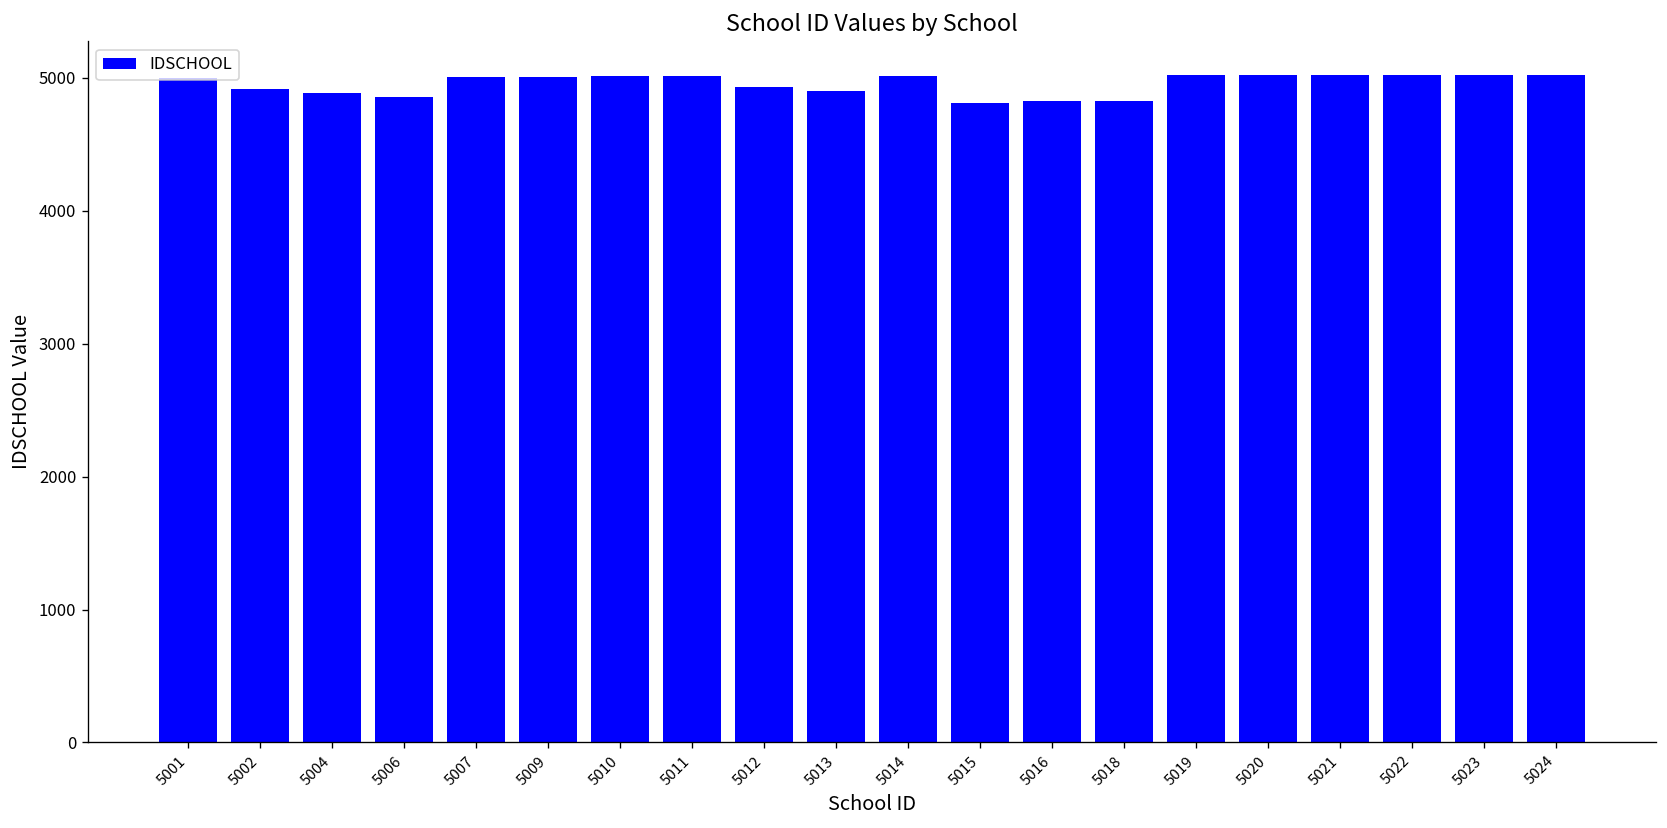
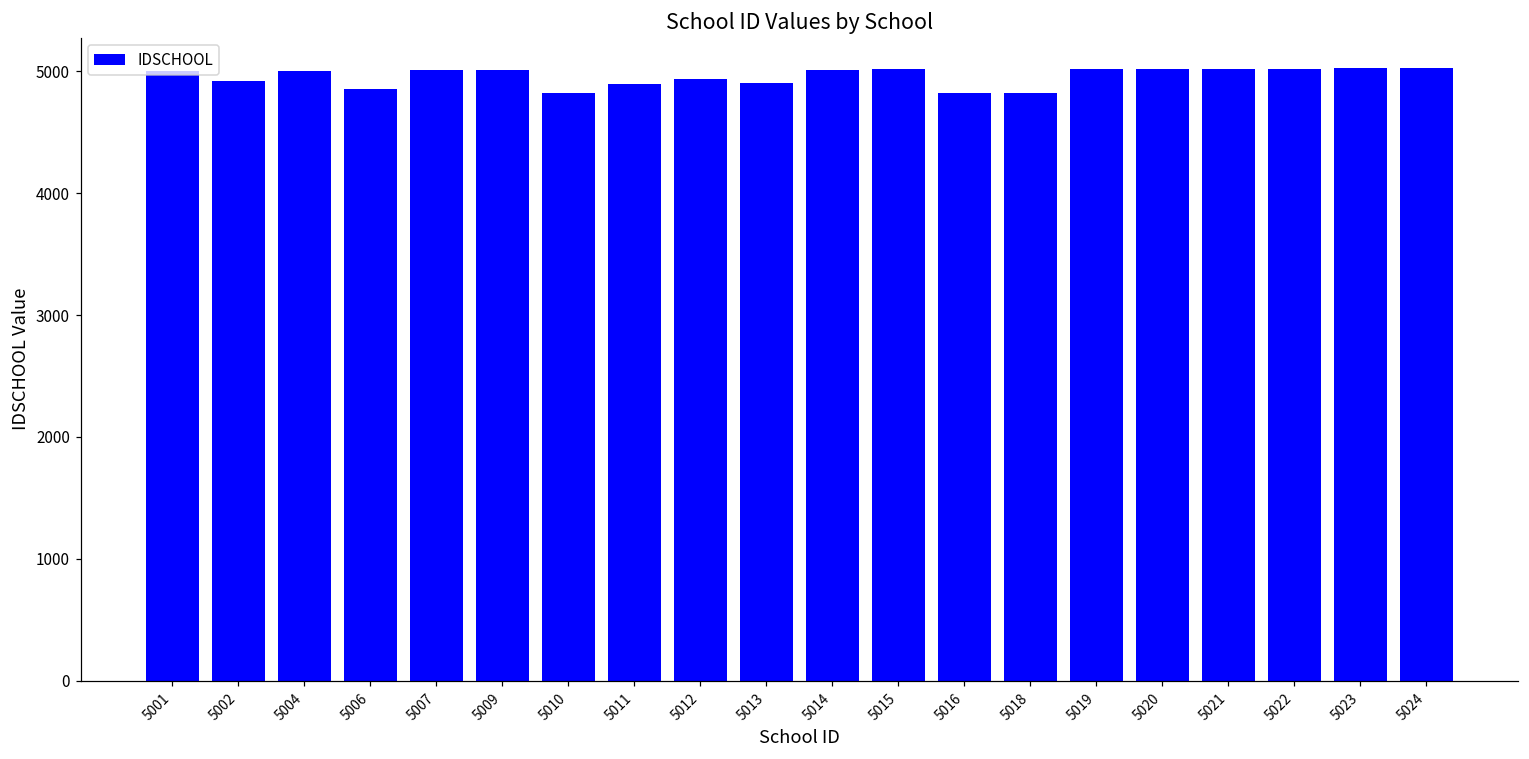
  {
    "5002": 4920,
-   "5004": 4880,
+   "5004": 5000,
    "5006": 4850,
    "5007": 5010,
    "5009": 5010,
-   "5010": 5010,
-   "5011": 5010,
+   "5010": 4830,
+   "5011": 4900,
    "5012": 4930,
    "5013": 4900,
    "5014": 5010,
-   "5015": 4810,
+   "5015": 5020,
    "5016": 4820,
    "5018": 4830,
    "5019": 5020,
    "5020": 5020,
    "5021": 5020,
    "5022": 5020,
    "5023": 5020,
    "5024": 5020
  }
